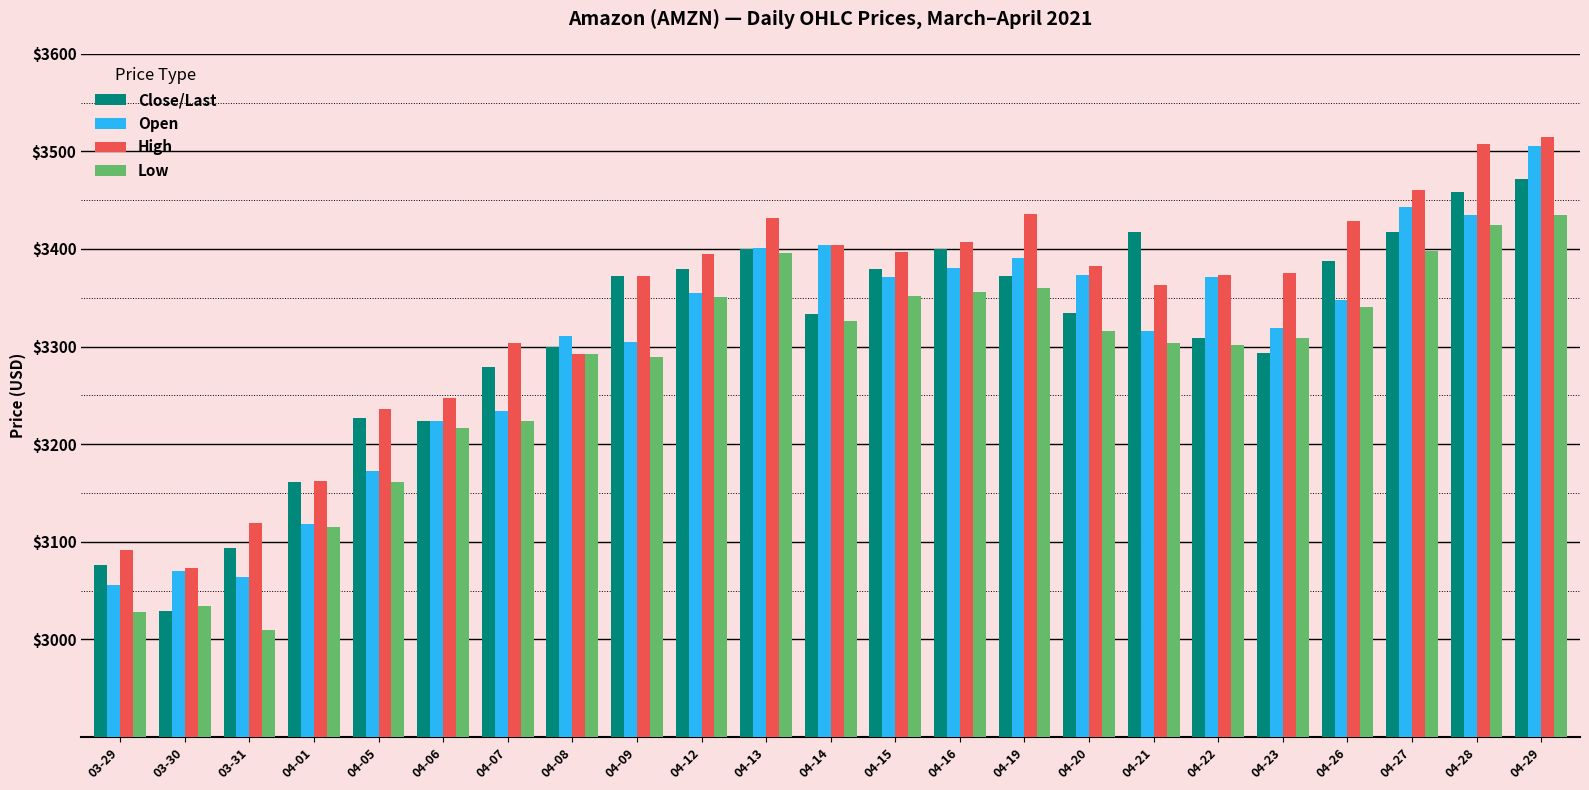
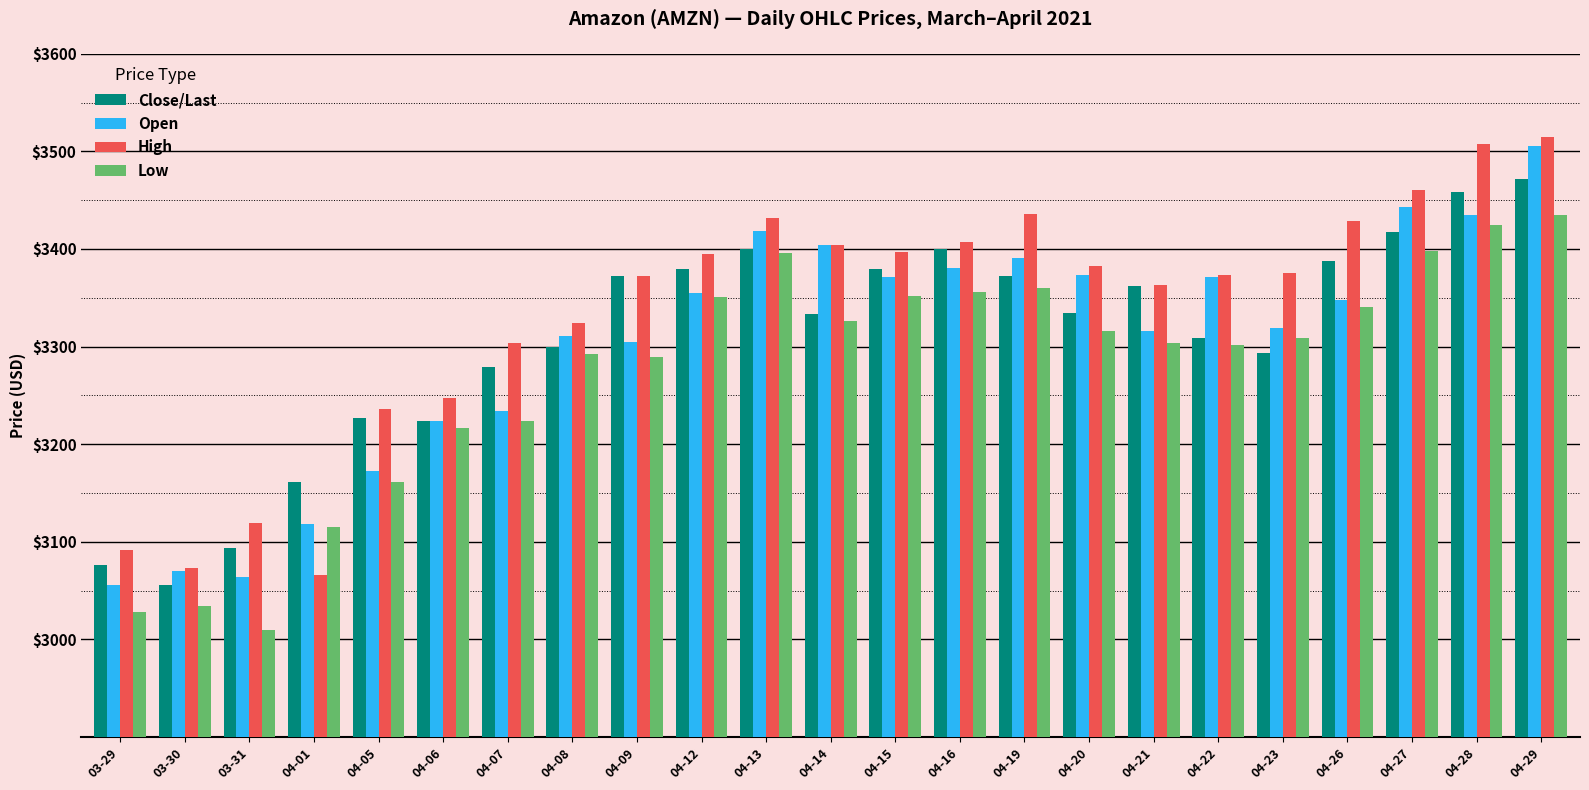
  {
    "Close/Last": {
      "03-29": "$3080",
-     "03-30": "$3030",
+     "03-30": "$3060",
      "03-31": "$3090",
      "04-01": "$3160",
      "04-05": "$3230",
      "04-06": "$3220",
      "04-07": "$3280",
      "04-08": "$3300",
      "04-09": "$3370",
      "04-12": "$3380",
      "04-13": "$3400",
      "04-14": "$3330",
      "04-15": "$3380",
      "04-16": "$3400",
      "04-19": "$3370",
      "04-20": "$3330",
-     "04-21": "$3420",
+     "04-21": "$3360",
      "04-22": "$3310",
      "04-23": "$3290",
      "04-26": "$3390",
      "04-27": "$3420",
      "04-28": "$3460",
      "04-29": "$3470"
    },
    "Open": {
      "03-29": "$3060",
      "03-30": "$3070",
      "03-31": "$3060",
      "04-01": "$3120",
      "04-05": "$3170",
      "04-06": "$3220",
      "04-07": "$3230",
      "04-08": "$3310",
      "04-09": "$3300",
      "04-12": "$3360",
-     "04-13": "$3400",
+     "04-13": "$3420",
      "04-14": "$3400",
      "04-15": "$3370",
      "04-16": "$3380",
      "04-19": "$3390",
      "04-20": "$3370",
      "04-21": "$3320",
      "04-22": "$3370",
      "04-23": "$3320",
      "04-26": "$3350",
      "04-27": "$3440",
      "04-28": "$3430",
      "04-29": "$3510"
    },
    "High": {
      "03-29": "$3090",
      "03-30": "$3070",
      "03-31": "$3120",
-     "04-01": "$3160",
+     "04-01": "$3070",
      "04-05": "$3240",
      "04-06": "$3250",
      "04-07": "$3300",
-     "04-08": "$3290",
+     "04-08": "$3320",
      "04-09": "$3370",
      "04-12": "$3400",
      "04-13": "$3430",
      "04-14": "$3400",
      "04-15": "$3400",
      "04-16": "$3410",
      "04-19": "$3440",
      "04-20": "$3380",
      "04-21": "$3360",
      "04-22": "$3370",
      "04-23": "$3380",
      "04-26": "$3430",
      "04-27": "$3460",
      "04-28": "$3510",
      "04-29": "$3510"
    },
    "Low": {
      "03-29": "$3030",
      "03-30": "$3030",
      "03-31": "$3010",
      "04-01": "$3120",
      "04-05": "$3160",
      "04-06": "$3220",
      "04-07": "$3220",
      "04-08": "$3290",
      "04-09": "$3290",
      "04-12": "$3350",
      "04-13": "$3400",
      "04-14": "$3330",
      "04-15": "$3350",
      "04-16": "$3360",
      "04-19": "$3360",
      "04-20": "$3320",
      "04-21": "$3300",
      "04-22": "$3300",
      "04-23": "$3310",
      "04-26": "$3340",
      "04-27": "$3400",
      "04-28": "$3430",
      "04-29": "$3440"
    }
  }
